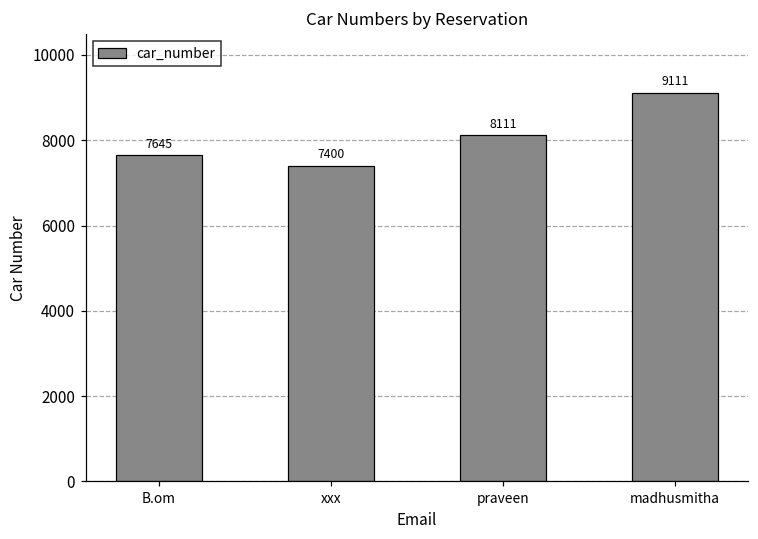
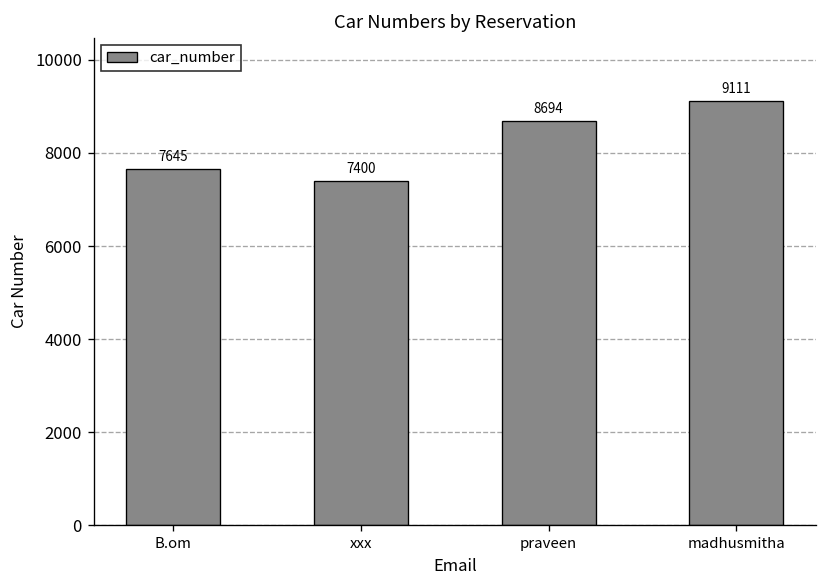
  {
    "B.om": 7645,
    "xxx": 7400,
-   "praveen": 8111,
+   "praveen": 8694,
    "madhusmitha": 9111
  }
